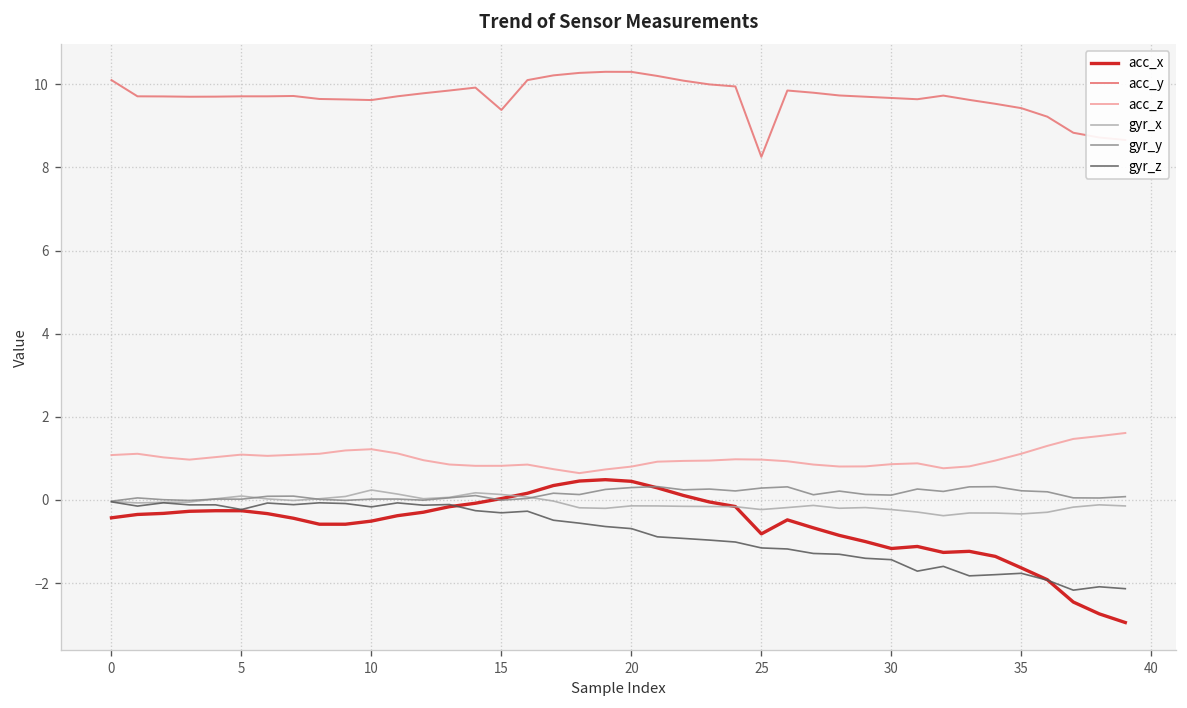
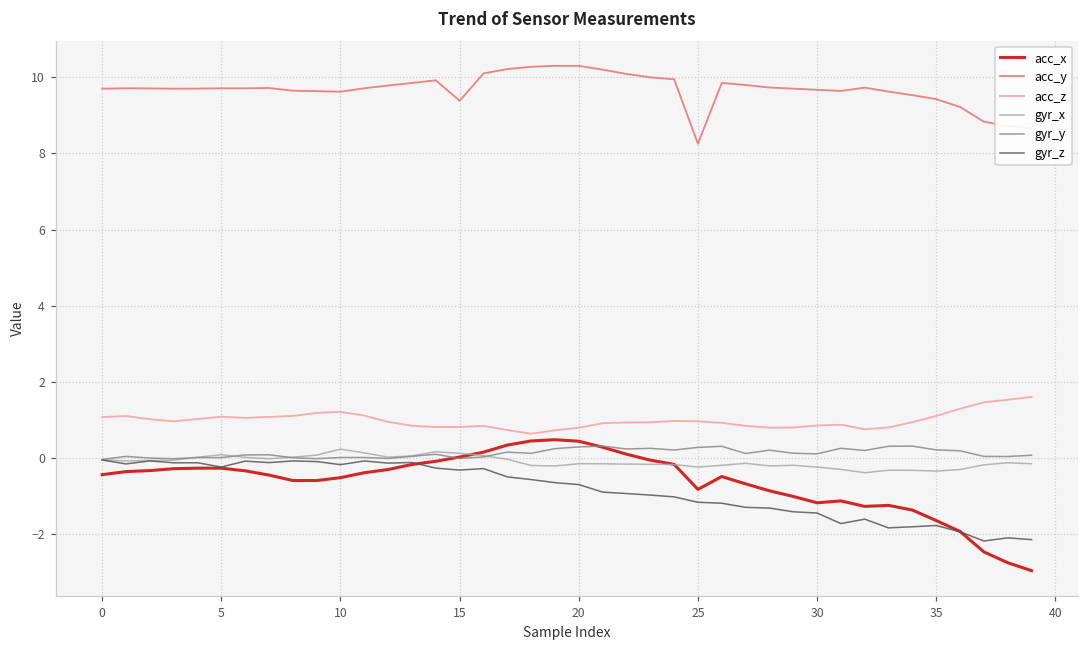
  {
    "acc_x": {
      "0": -0.4,
      "10": -0.5,
      "20": 0.4,
      "25": -0.8,
      "30": -1.2,
      "35": -1.6
    },
    "acc_y": {
-     "0": 10.1,
+     "0": 9.7,
      "5": 9.7,
      "10": 9.6,
      "15": 9.4,
      "20": 10.3,
      "25": 8.3,
      "30": 9.7,
      "35": 9.4
    },
    "acc_z": {
      "0": 1.1,
      "5": 1.1,
      "10": 1.2,
      "15": 0.8,
      "20": 0.8,
      "25": 1.0,
      "30": 0.9,
      "35": 1.1
    },
    "gyr_z": {
      "10": -0.2,
      "15": -0.3,
      "20": -0.7,
      "25": -1.2,
      "30": -1.4,
      "35": -1.8
    }
  }
